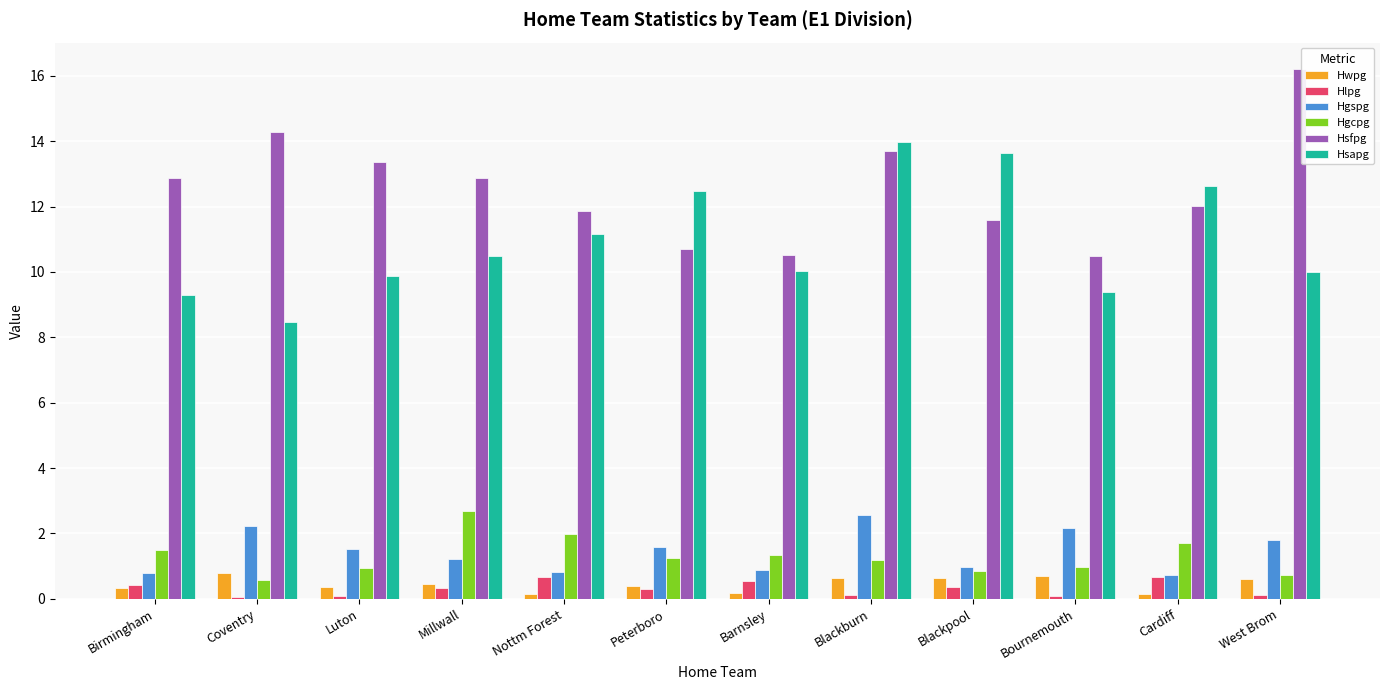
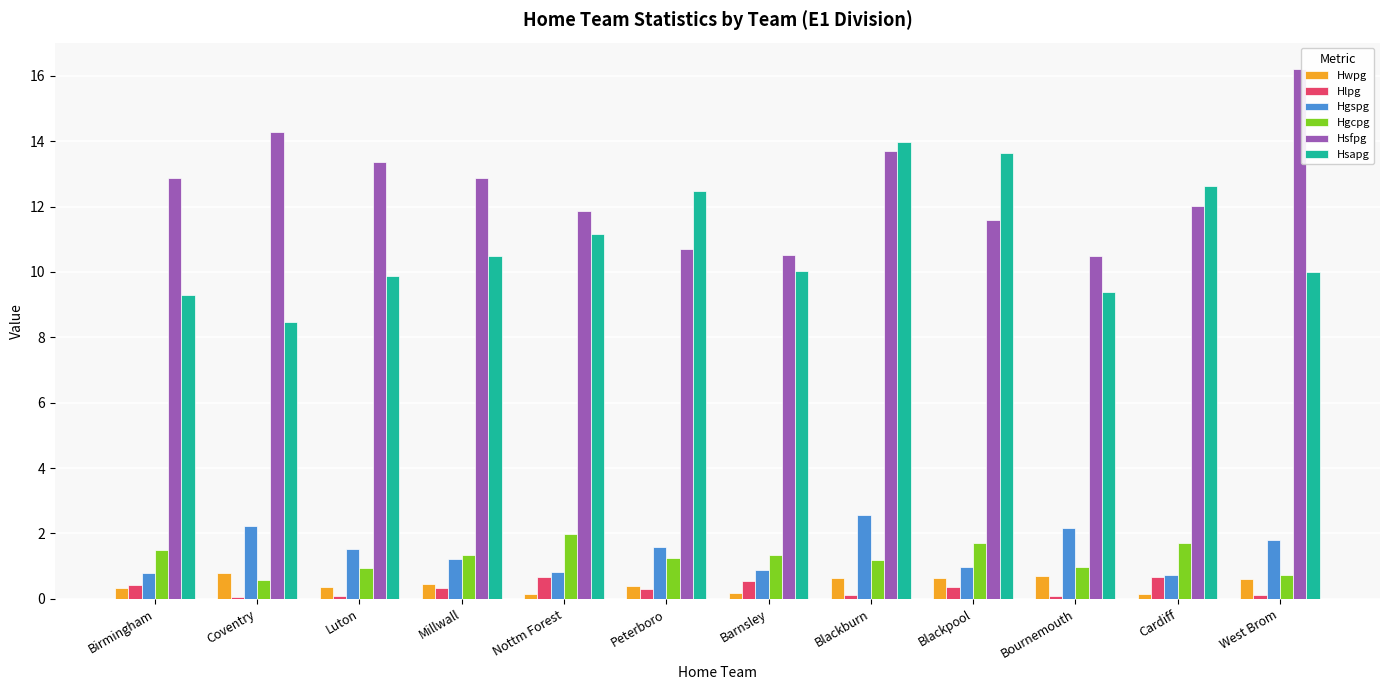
  {
    "Hwpg": {
      "Birmingham": 0.3,
      "Coventry": 0.8,
      "Luton": 0.4,
      "Millwall": 0.4,
      "Nottm Forest": 0.1,
      "Peterboro": 0.4,
      "Barnsley": 0.2,
      "Blackburn": 0.6,
      "Blackpool": 0.6,
      "Bournemouth": 0.7,
      "Cardiff": 0.1,
      "West Brom": 0.6
    },
    "Hlpg": {
      "Birmingham": 0.4,
      "Luton": 0.1,
      "Millwall": 0.3,
      "Nottm Forest": 0.7,
      "Peterboro": 0.3,
      "Barnsley": 0.5,
      "Blackburn": 0.1,
      "Blackpool": 0.4,
      "Bournemouth": 0.1,
      "Cardiff": 0.7,
      "West Brom": 0.1
    },
    "Hgspg": {
      "Birmingham": 0.8,
      "Coventry": 2.2,
      "Luton": 1.5,
      "Millwall": 1.2,
      "Nottm Forest": 0.8,
      "Peterboro": 1.6,
      "Barnsley": 0.9,
      "Blackburn": 2.6,
      "Blackpool": 1.0,
      "Bournemouth": 2.2,
      "Cardiff": 0.7,
      "West Brom": 1.8
    },
    "Hgcpg": {
      "Birmingham": 1.5,
      "Coventry": 0.6,
      "Luton": 0.9,
-     "Millwall": 2.7,
+     "Millwall": 1.3,
      "Nottm Forest": 2.0,
      "Peterboro": 1.3,
      "Barnsley": 1.3,
      "Blackburn": 1.2,
-     "Blackpool": 0.8,
+     "Blackpool": 1.7,
      "Bournemouth": 1.0,
      "Cardiff": 1.7,
      "West Brom": 0.7
    },
    "Hsfpg": {
      "Birmingham": 12.9,
      "Coventry": 14.3,
      "Luton": 13.4,
      "Millwall": 12.9,
      "Nottm Forest": 11.9,
      "Peterboro": 10.7,
      "Barnsley": 10.5,
      "Blackburn": 13.7,
      "Blackpool": 11.6,
      "Bournemouth": 10.5,
      "Cardiff": 12.0,
      "West Brom": 16.2
    },
    "Hsapg": {
      "Birmingham": 9.3,
      "Coventry": 8.5,
      "Luton": 9.9,
      "Millwall": 10.5,
      "Nottm Forest": 11.2,
      "Peterboro": 12.5,
      "Barnsley": 10.0,
      "Blackburn": 14.0,
      "Blackpool": 13.6,
      "Bournemouth": 9.4,
      "Cardiff": 12.6,
      "West Brom": 10.0
    }
  }
